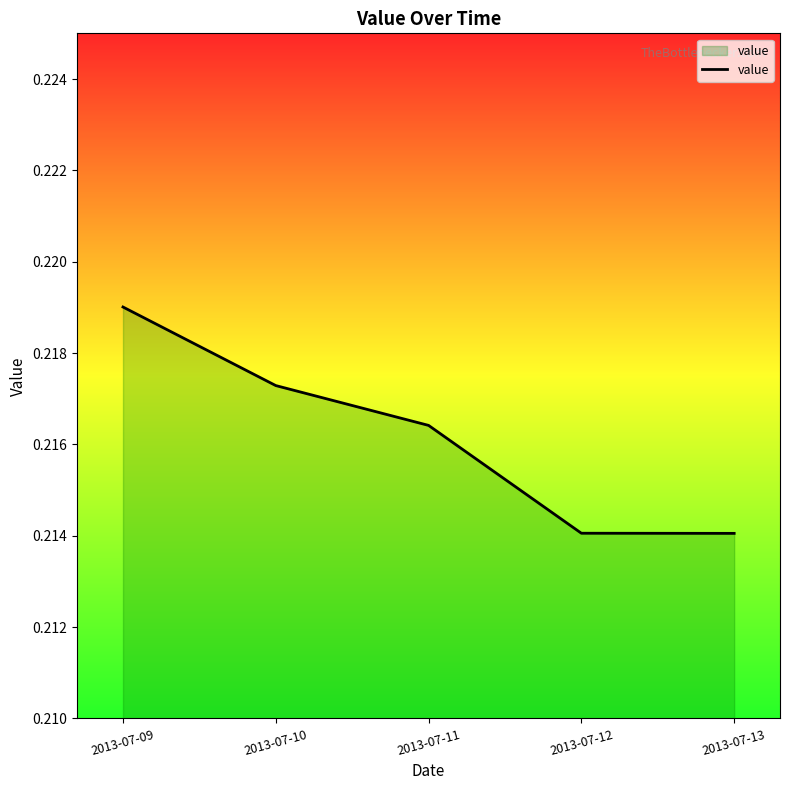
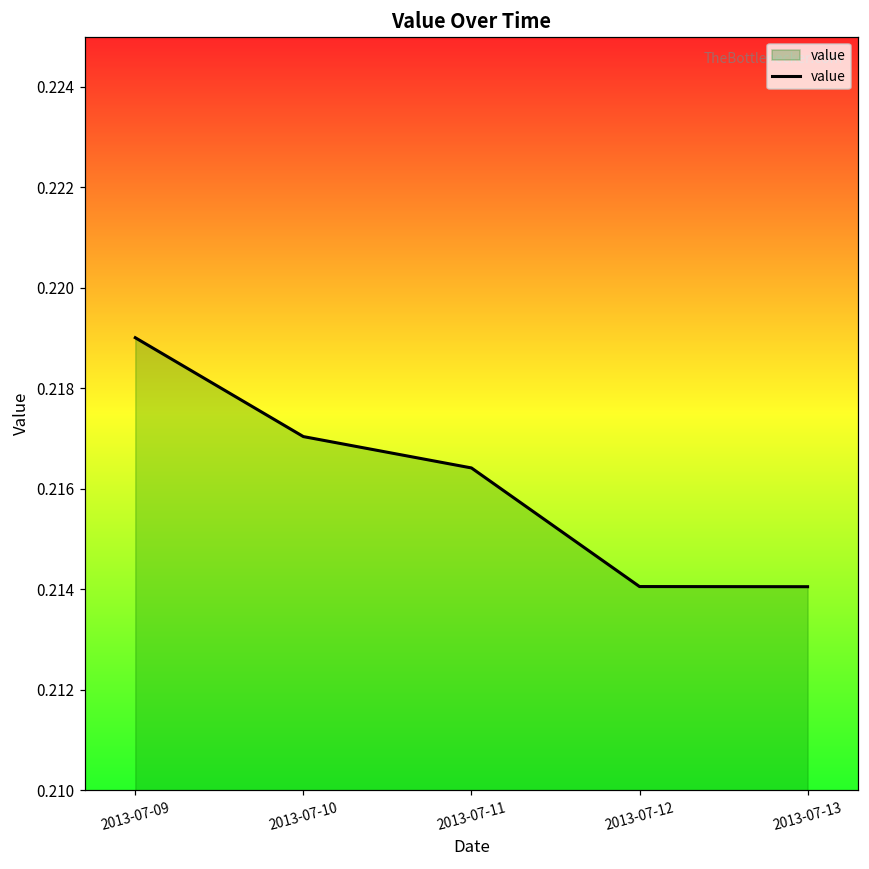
  {
    "2013-07-09": 0.2190,
-   "2013-07-10": 0.2173,
+   "2013-07-10": 0.2170,
    "2013-07-11": 0.2164,
    "2013-07-12": 0.2141,
    "2013-07-13": 0.2141
  }
